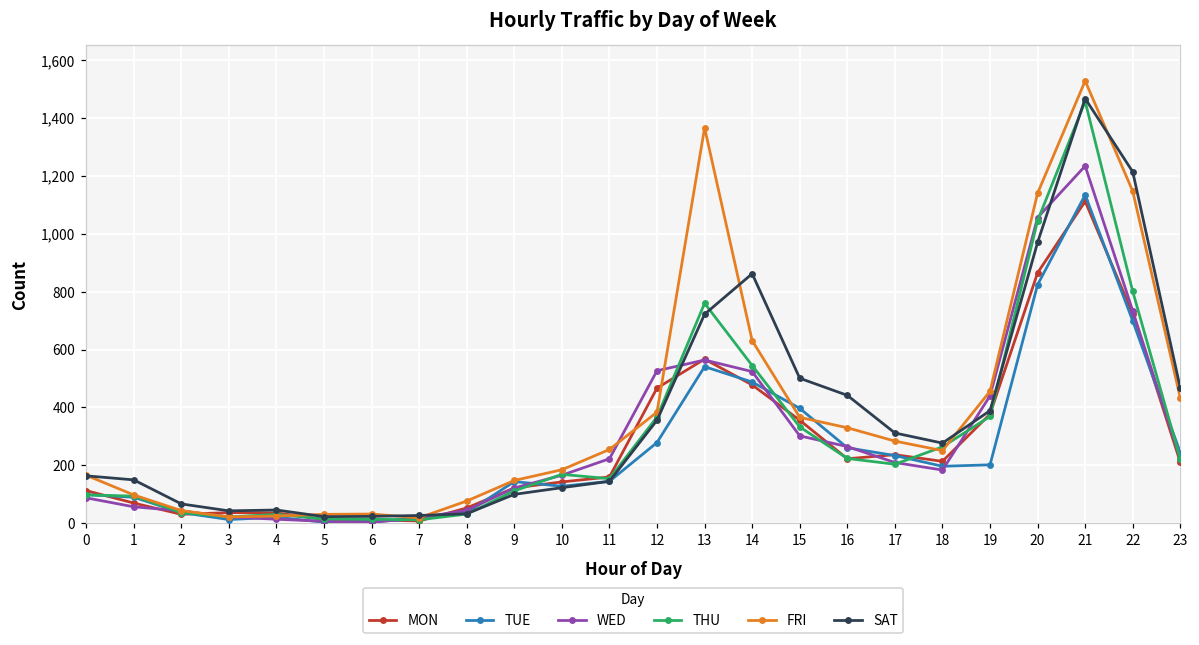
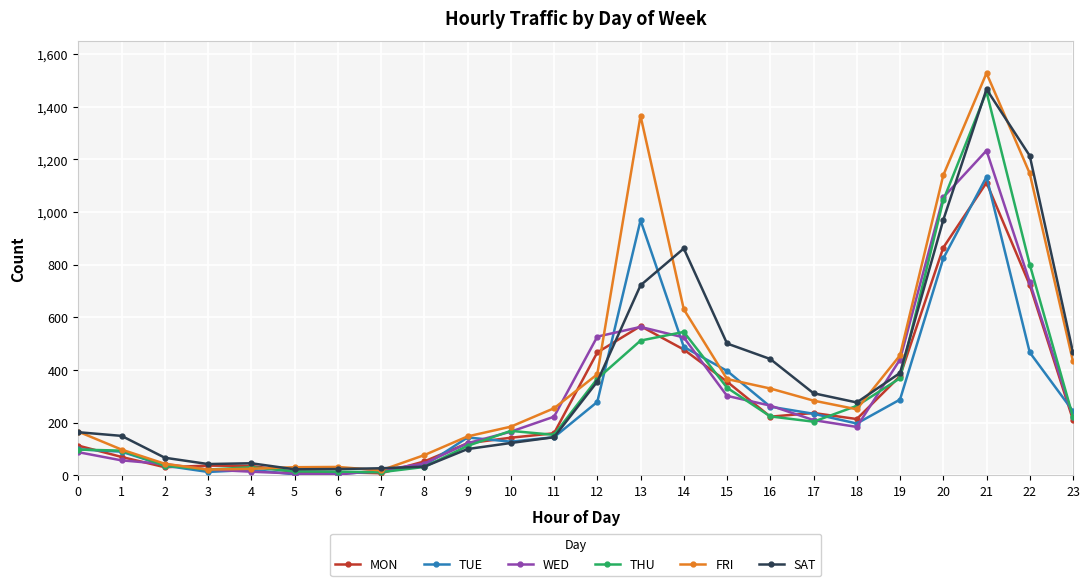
  {
    "MON": {
      "0": "110",
      "1": "70",
      "10": "140",
      "12": "470",
      "14": "480",
      "15": "360",
      "18": "210",
      "20": "870",
      "21": "1,110",
      "22": "720",
      "23": "210"
    },
    "TUE": {
      "12": "280",
-     "13": "540",
+     "13": "970",
      "14": "490",
      "15": "400",
      "18": "200",
-     "19": "200",
+     "19": "290",
      "20": "820",
      "21": "1,130",
-     "22": "700",
+     "22": "470",
      "23": "240"
    },
    "WED": {
      "0": "90",
      "1": "60",
      "11": "220",
      "12": "530",
      "14": "520",
      "15": "300",
      "18": "180",
      "19": "440",
      "20": "1,060",
      "21": "1,230",
      "22": "730"
    },
    "THU": {
      "9": "110",
      "12": "370",
-     "13": "760",
+     "13": "510",
      "14": "550",
      "15": "330",
      "18": "260",
      "20": "1,050",
      "21": "1,460",
      "22": "800"
    },
    "FRI": {
      "8": "80",
      "10": "190",
      "11": "260",
      "12": "380",
      "13": "1,370",
      "14": "630",
      "15": "370",
      "16": "330",
      "17": "280",
      "18": "250",
      "19": "460",
      "20": "1,140",
      "21": "1,530",
      "22": "1,150",
      "23": "430"
    },
    "SAT": {
      "1": "150",
      "2": "70",
      "4": "50",
      "9": "100",
      "12": "360",
      "13": "720",
      "14": "860",
      "15": "500",
      "16": "440",
      "17": "310",
      "18": "280",
      "19": "390",
      "20": "970",
      "21": "1,470",
      "22": "1,210",
      "23": "470"
    }
  }
